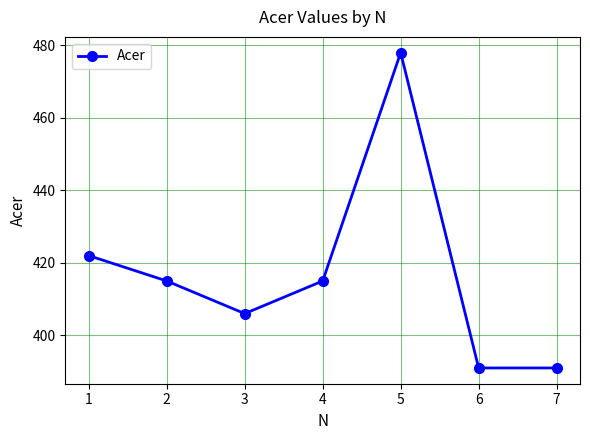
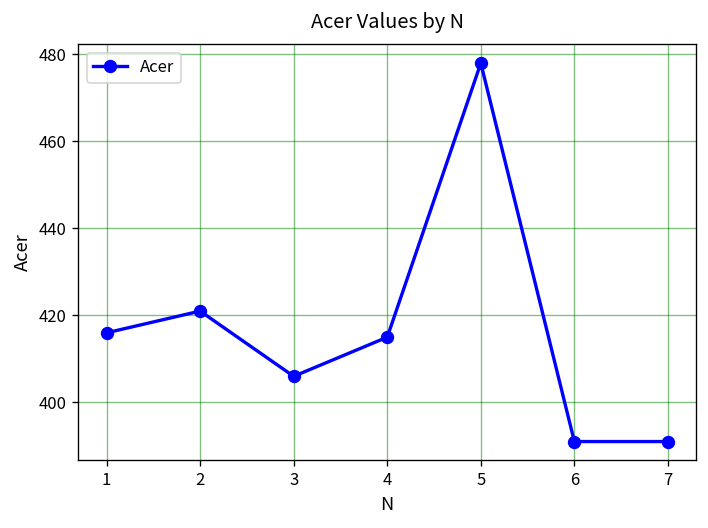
  {
-   "1": 422,
-   "2": 415,
+   "1": 416,
+   "2": 421,
    "3": 406,
    "4": 415,
    "5": 478,
    "6": 391,
    "7": 391
  }
